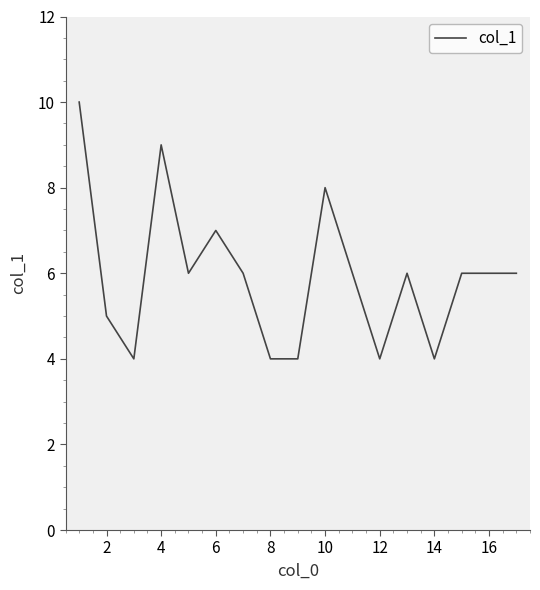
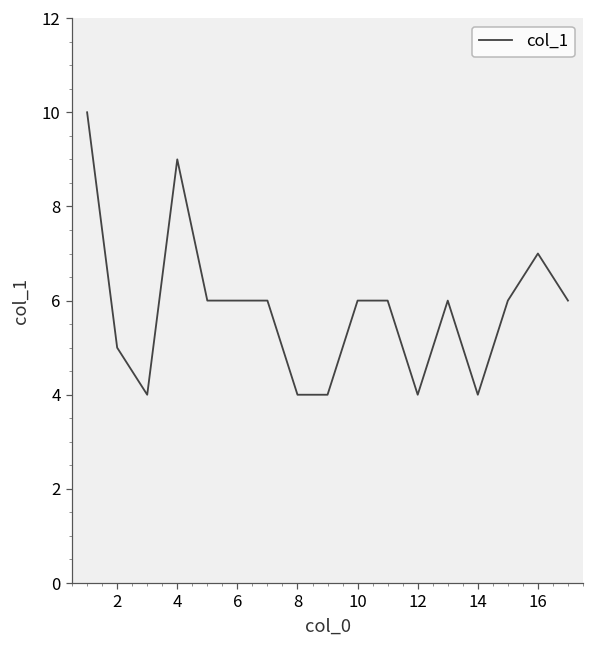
  {
    "2": 5,
    "4": 9,
-   "6": 7,
+   "6": 6,
    "8": 4,
-   "10": 8,
+   "10": 6,
    "12": 4,
    "14": 4,
-   "16": 6
+   "16": 7
  }
